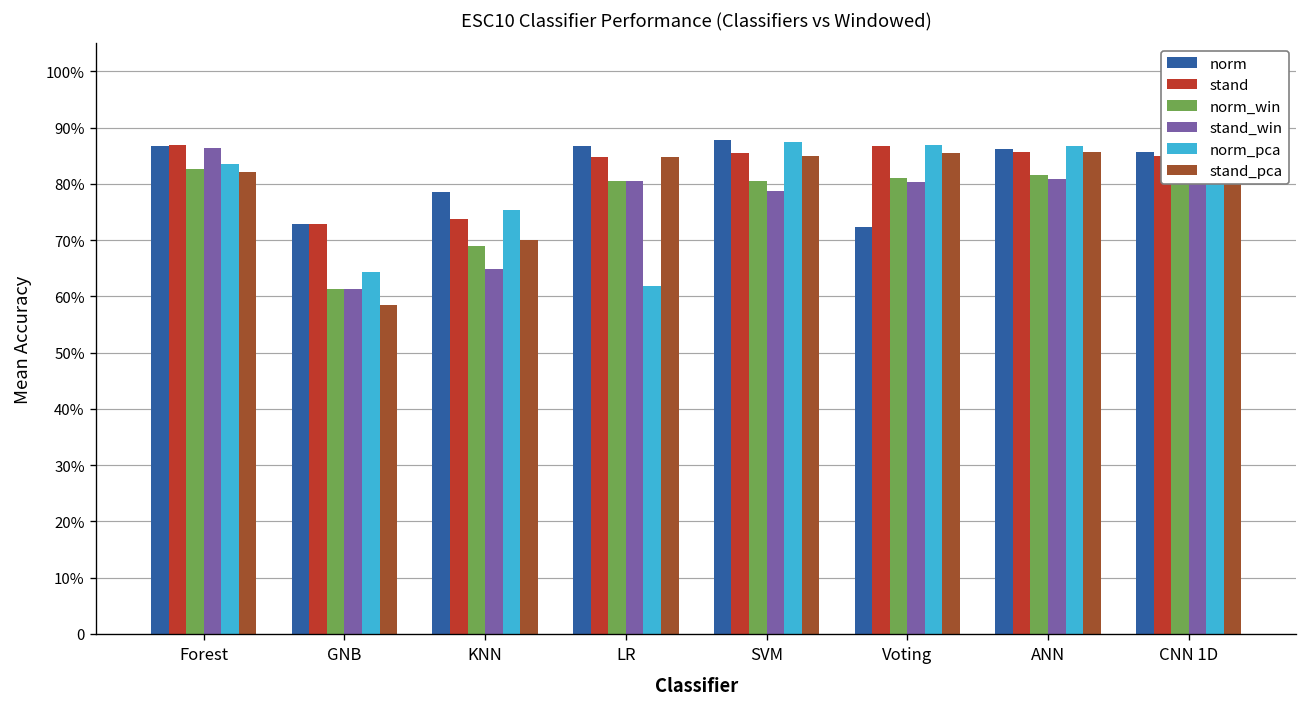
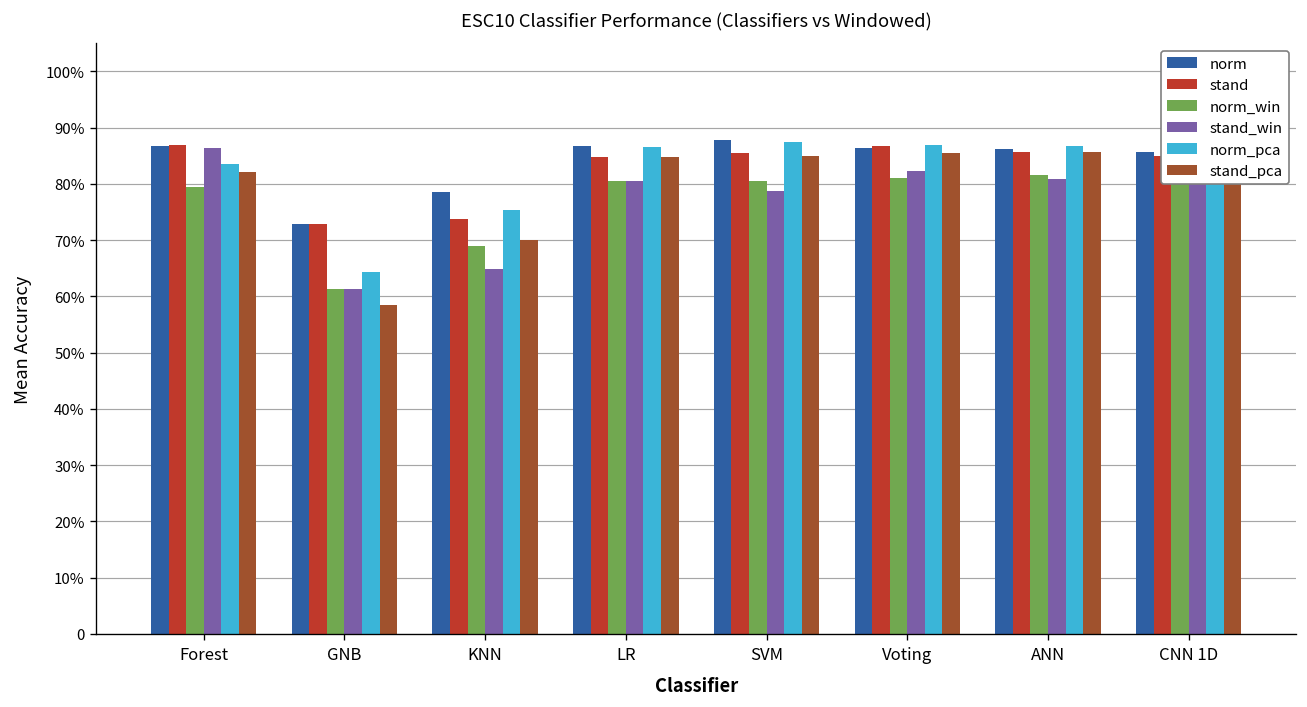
  {
    "norm": {
      "Forest": "87%",
      "GNB": "73%",
      "KNN": "79%",
      "LR": "87%",
      "SVM": "88%",
-     "Voting": "72%",
+     "Voting": "86%",
      "ANN": "86%",
      "CNN 1D": "86%"
    },
    "norm_win": {
-     "Forest": "83%",
+     "Forest": "80%",
      "GNB": "61%",
      "KNN": "69%",
      "LR": "81%",
      "SVM": "81%",
      "Voting": "81%",
      "ANN": "82%"
    },
    "stand_win": {
      "Forest": "86%",
      "GNB": "61%",
      "KNN": "65%",
      "LR": "80%",
      "SVM": "79%",
-     "Voting": "80%",
+     "Voting": "82%",
      "ANN": "81%"
    },
    "norm_pca": {
      "Forest": "84%",
      "GNB": "64%",
      "KNN": "75%",
-     "LR": "62%",
+     "LR": "87%",
      "SVM": "87%",
      "Voting": "87%",
      "ANN": "87%"
    }
  }
